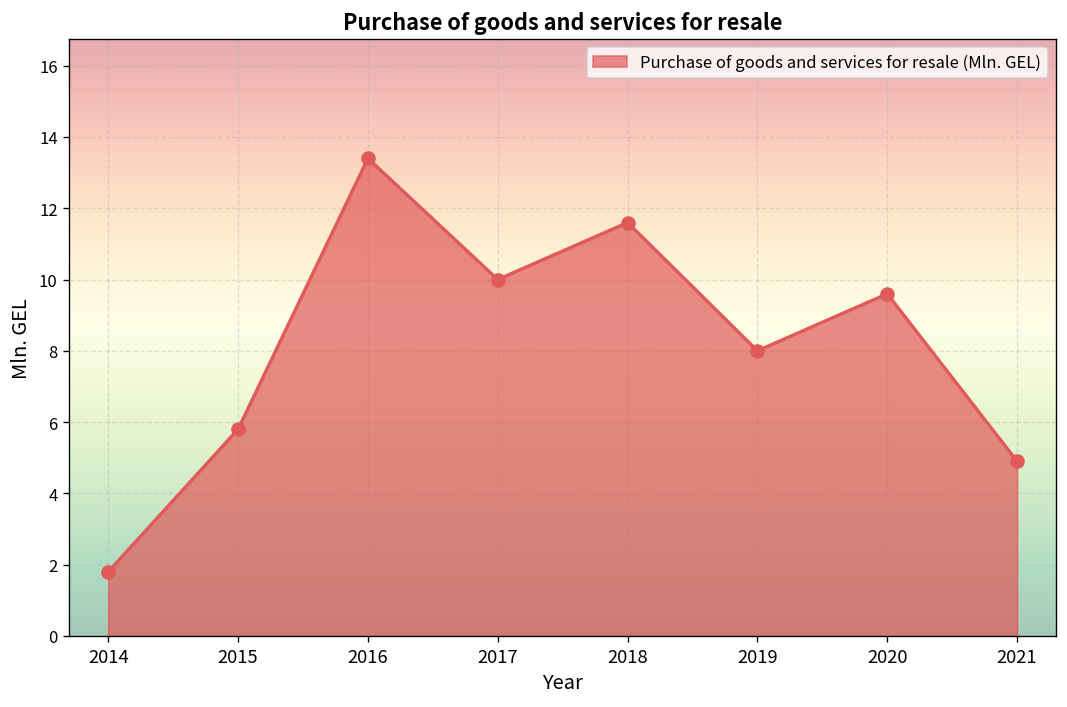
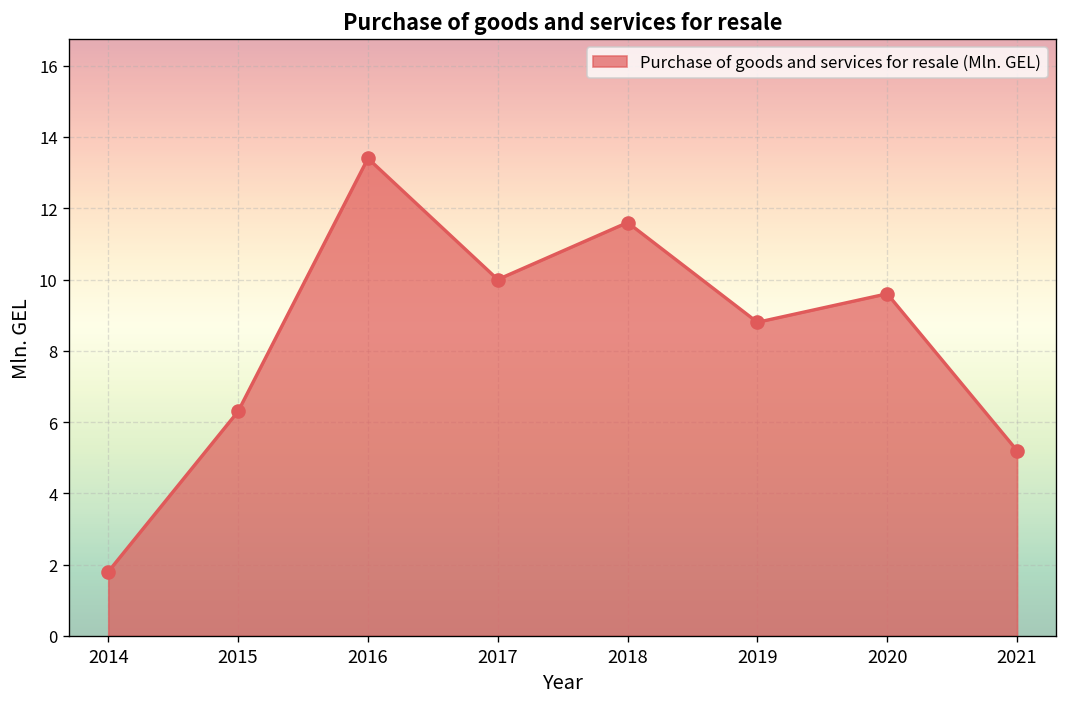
  {
    "2014": 1.8,
-   "2015": 5.8,
+   "2015": 6.3,
    "2016": 13.4,
    "2017": 10.0,
    "2018": 11.6,
-   "2019": 8.0,
+   "2019": 8.8,
    "2020": 9.6,
-   "2021": 4.9
+   "2021": 5.2
  }
